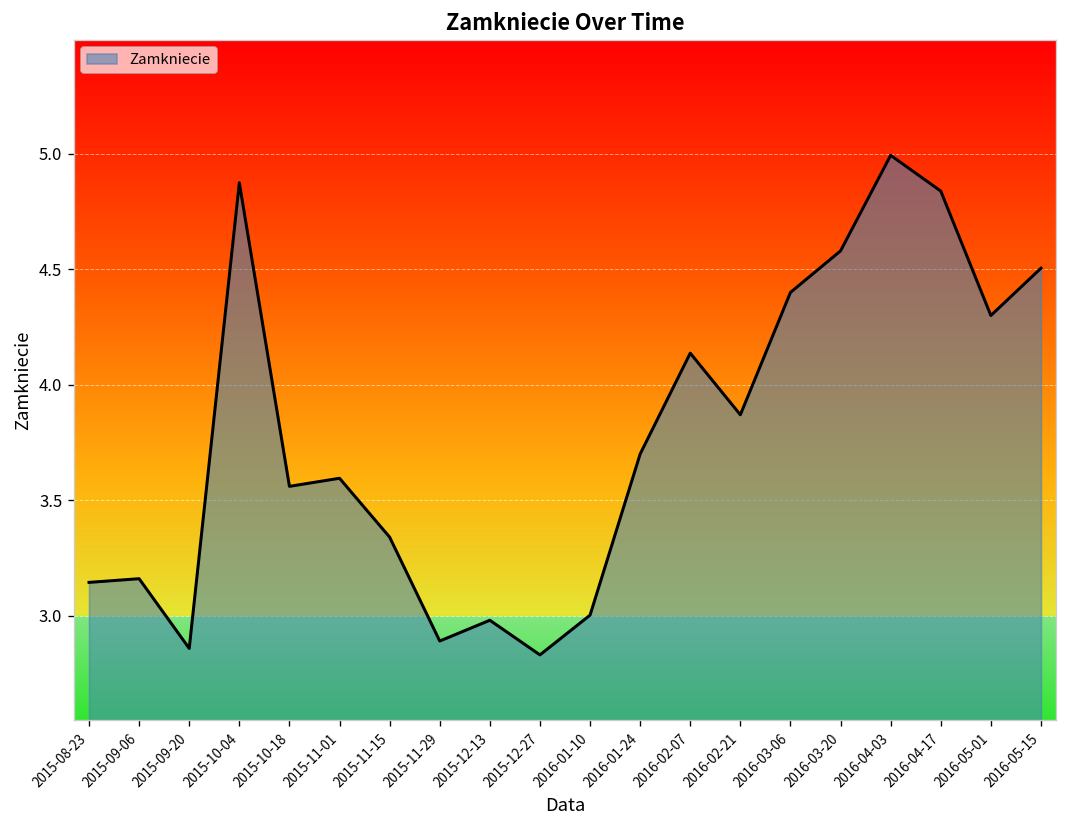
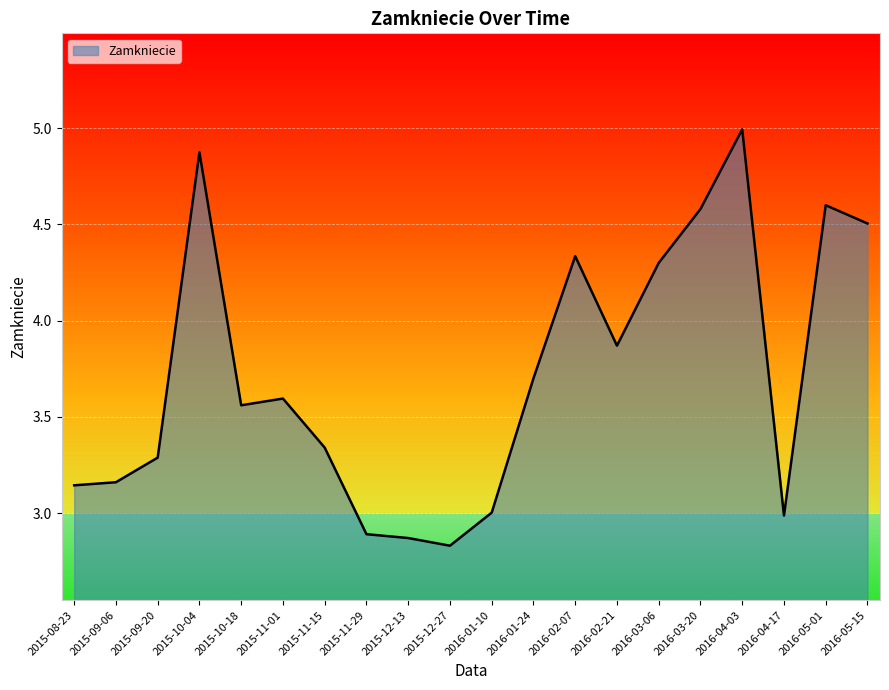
  {
    "2015-08-23": 3.14,
    "2015-09-06": 3.16,
-   "2015-09-20": 2.86,
+   "2015-09-20": 3.29,
    "2015-10-04": 4.88,
    "2015-10-18": 3.56,
    "2015-11-01": 3.60,
    "2015-11-15": 3.34,
    "2015-11-29": 2.89,
-   "2015-12-13": 2.98,
+   "2015-12-13": 2.87,
    "2015-12-27": 2.83,
    "2016-01-10": 3.00,
    "2016-01-24": 3.70,
-   "2016-02-07": 4.14,
+   "2016-02-07": 4.34,
    "2016-02-21": 3.87,
-   "2016-03-06": 4.4,
+   "2016-03-06": 4.3,
    "2016-03-20": 4.58,
    "2016-04-03": 4.99,
-   "2016-04-17": 4.84,
-   "2016-05-01": 4.3,
+   "2016-04-17": 2.99,
+   "2016-05-01": 4.6,
    "2016-05-15": 4.51
  }
